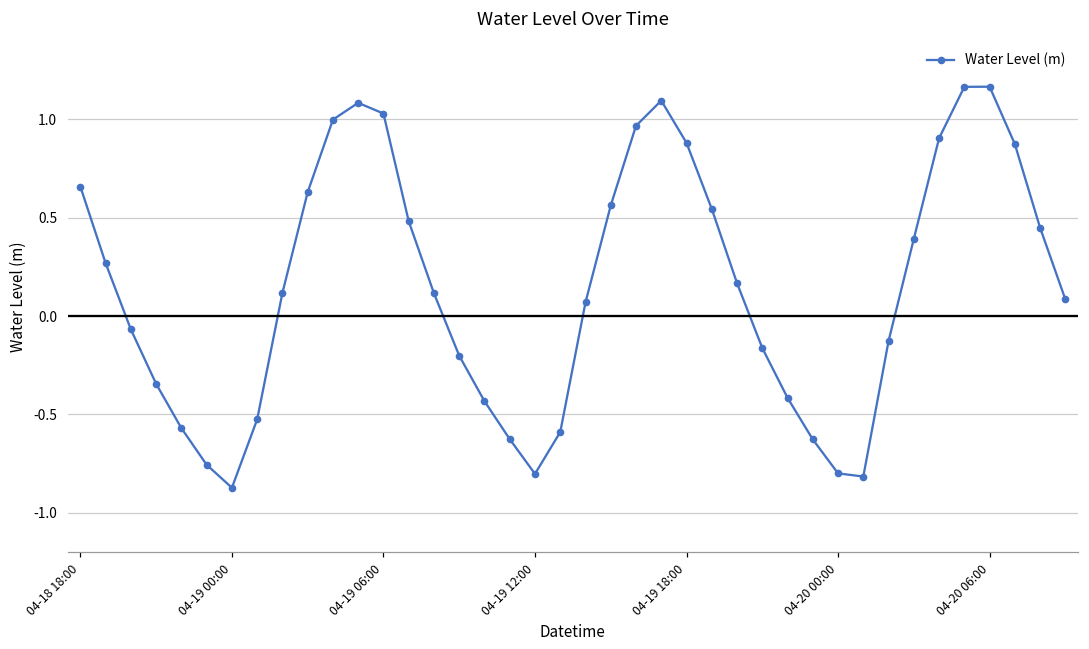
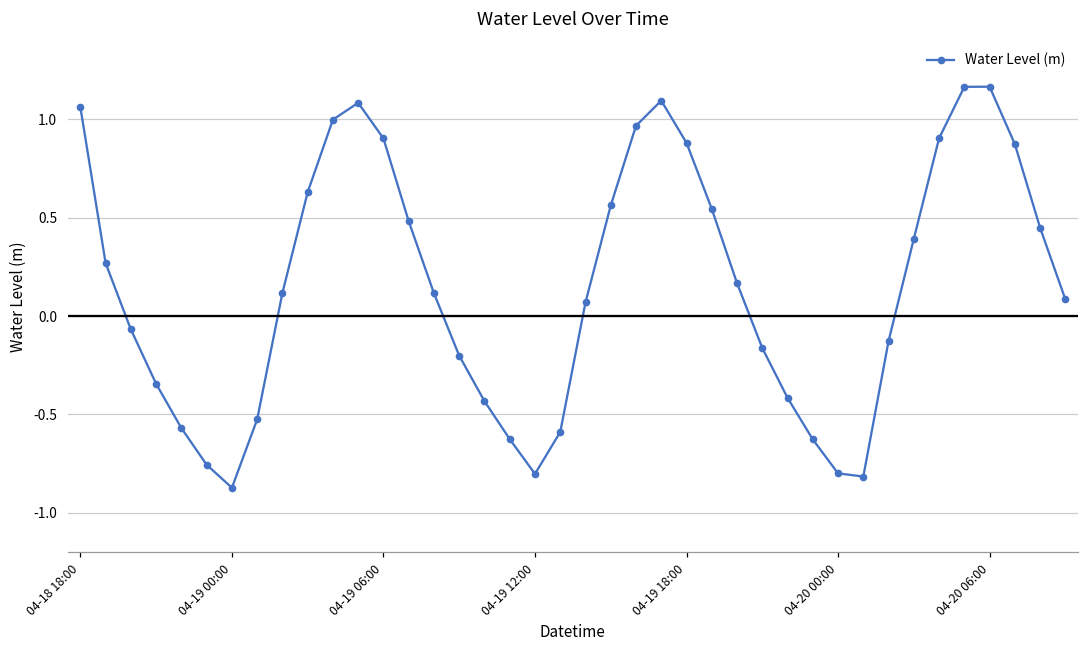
  {
-   "04-18 18:00": 0.66,
+   "04-18 18:00": 1.06,
    "04-19 00:00": -0.87,
-   "04-19 06:00": 1.03,
+   "04-19 06:00": 0.90,
    "04-19 12:00": -0.80,
    "04-19 18:00": 0.88,
    "04-20 00:00": -0.80,
    "04-20 06:00": 1.17
  }
